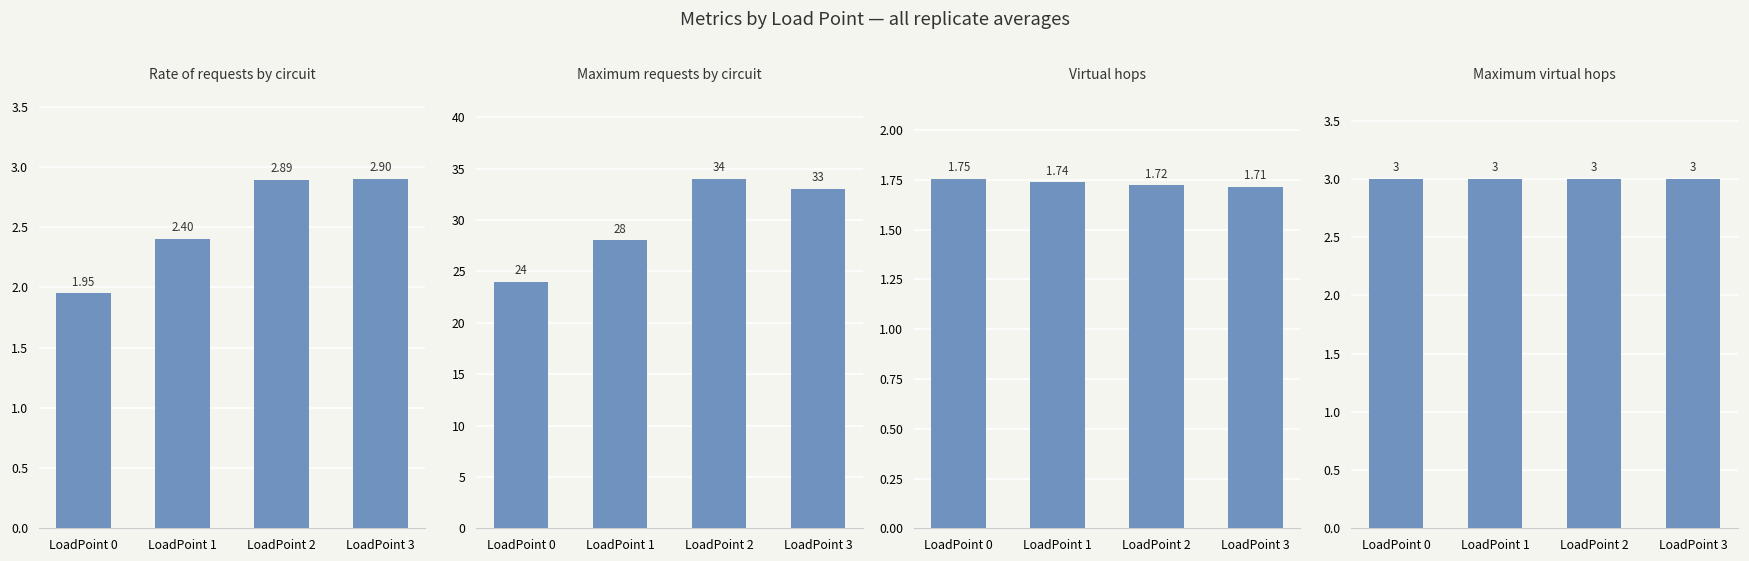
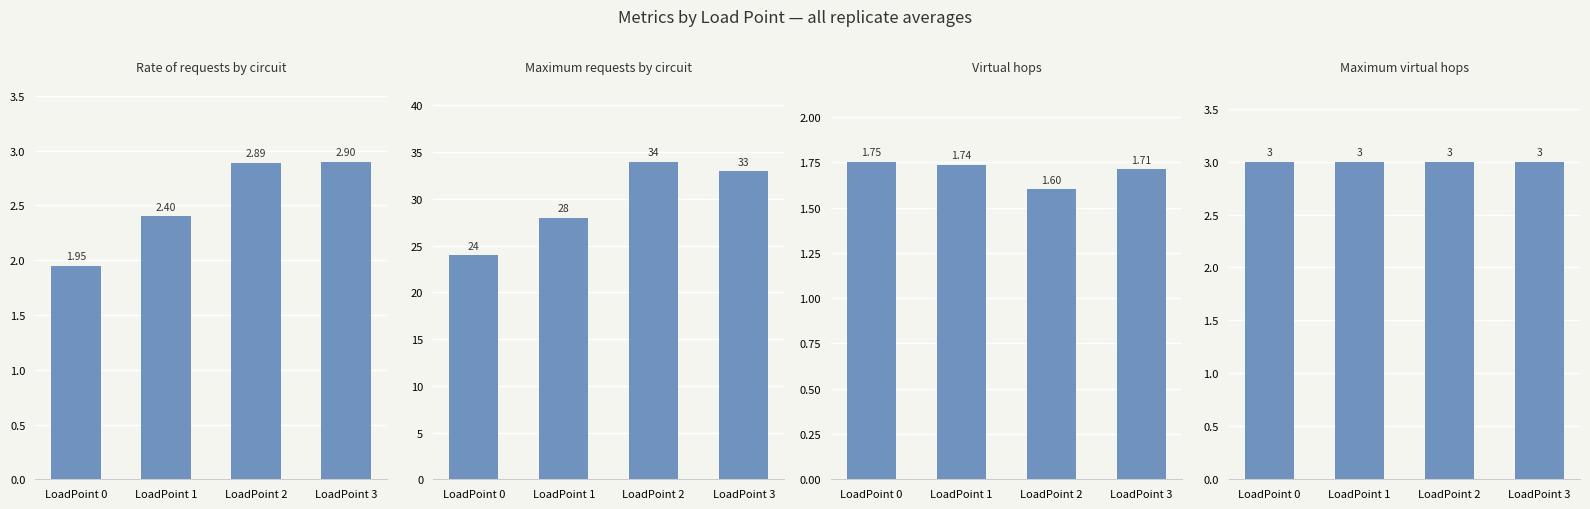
  {
    "Rate of requests by circuit": {
      "LoadPoint 0": 1.95,
      "LoadPoint 1": 2.40,
      "LoadPoint 2": 2.89,
      "LoadPoint 3": 2.90
    },
    "Maximum requests by circuit": {
      "LoadPoint 0": 24,
      "LoadPoint 1": 28,
      "LoadPoint 2": 34,
      "LoadPoint 3": 33
    },
    "Virtual hops": {
      "LoadPoint 0": 1.75,
      "LoadPoint 1": 1.74,
-     "LoadPoint 2": 1.72,
+     "LoadPoint 2": 1.60,
      "LoadPoint 3": 1.71
    },
    "Maximum virtual hops": {
      "LoadPoint 0": 3,
      "LoadPoint 1": 3,
      "LoadPoint 2": 3,
      "LoadPoint 3": 3
    }
  }
